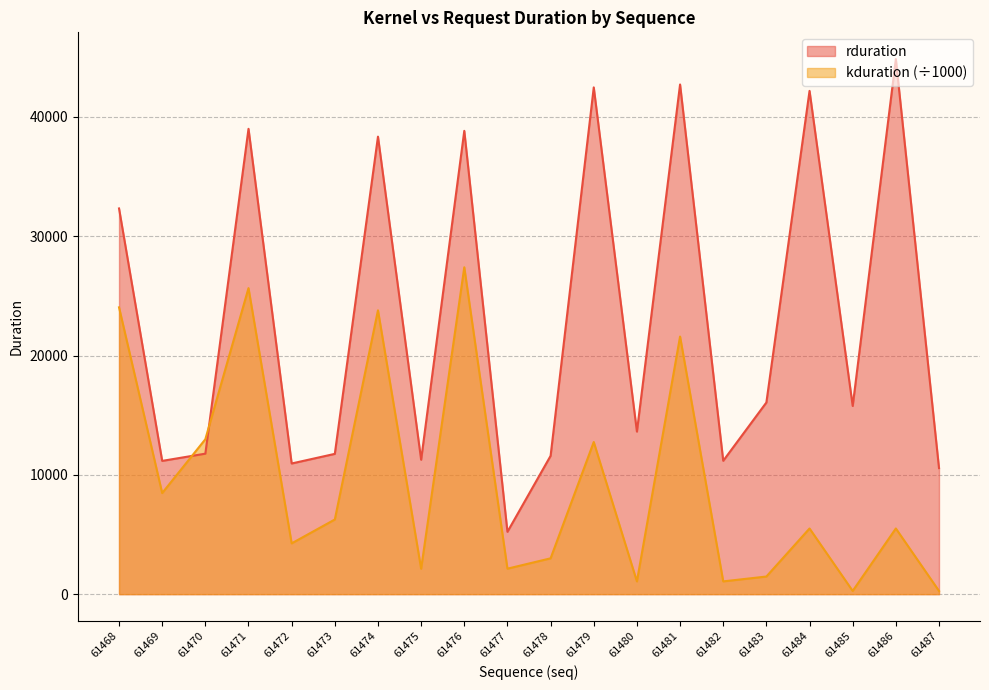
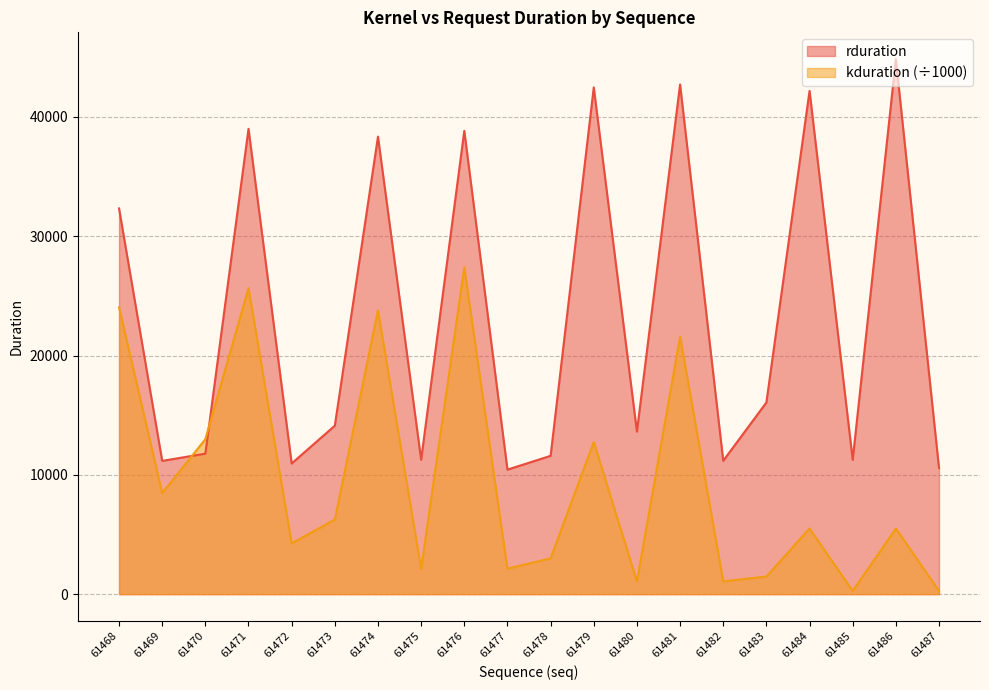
  {
    "rduration": {
      "61468": 32300,
      "61469": 11200,
      "61470": 11800,
      "61471": 39000,
      "61472": 11000,
-     "61473": 11800,
+     "61473": 14100,
      "61474": 38300,
      "61475": 11300,
      "61476": 38800,
-     "61477": 5200,
+     "61477": 10400,
      "61478": 11600,
      "61479": 42500,
      "61480": 13600,
      "61481": 42700,
      "61482": 11200,
      "61483": 16100,
      "61484": 42200,
-     "61485": 15800,
+     "61485": 11300,
      "61487": 10600
    },
    "kduration (÷1000)": {
      "61468": 24000,
      "61469": 8500,
      "61470": 13000,
      "61471": 25700,
      "61472": 4300,
      "61473": 6300,
      "61474": 23800,
      "61475": 2100,
      "61476": 27400,
      "61477": 2100,
      "61478": 3000,
      "61479": 12800,
      "61480": 1100,
      "61481": 21600,
      "61482": 1100,
      "61483": 1500,
      "61484": 5500,
      "61485": 300,
      "61486": 5500,
      "61487": 300
    }
  }
